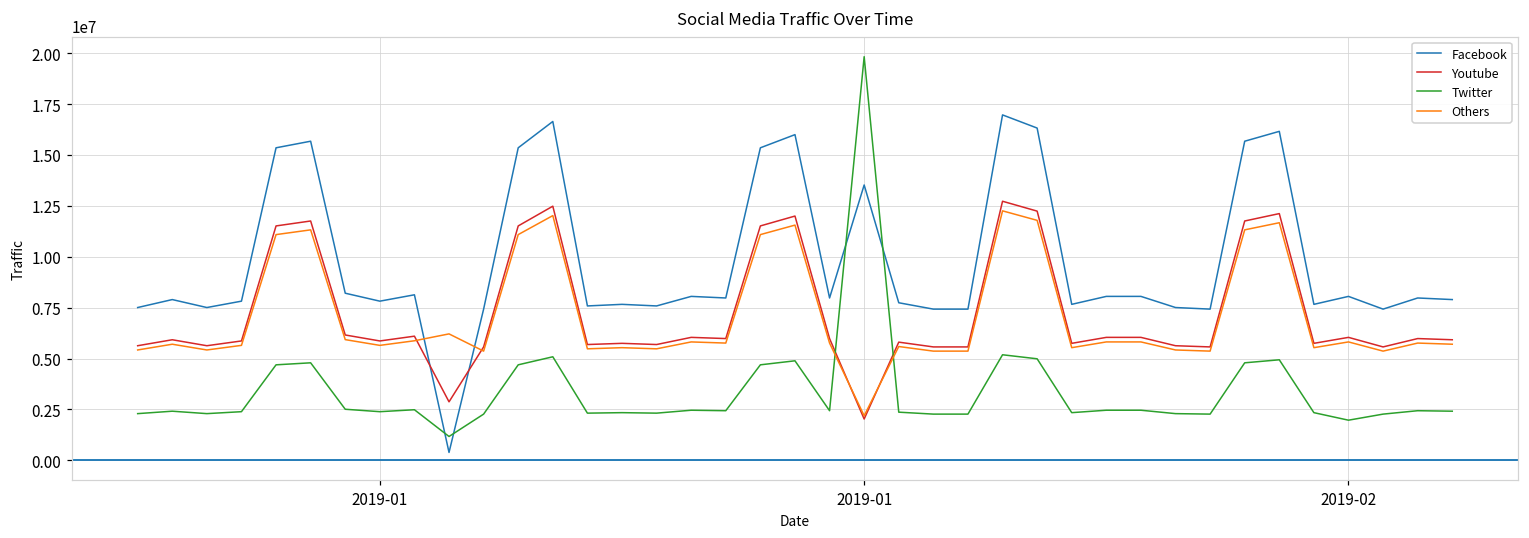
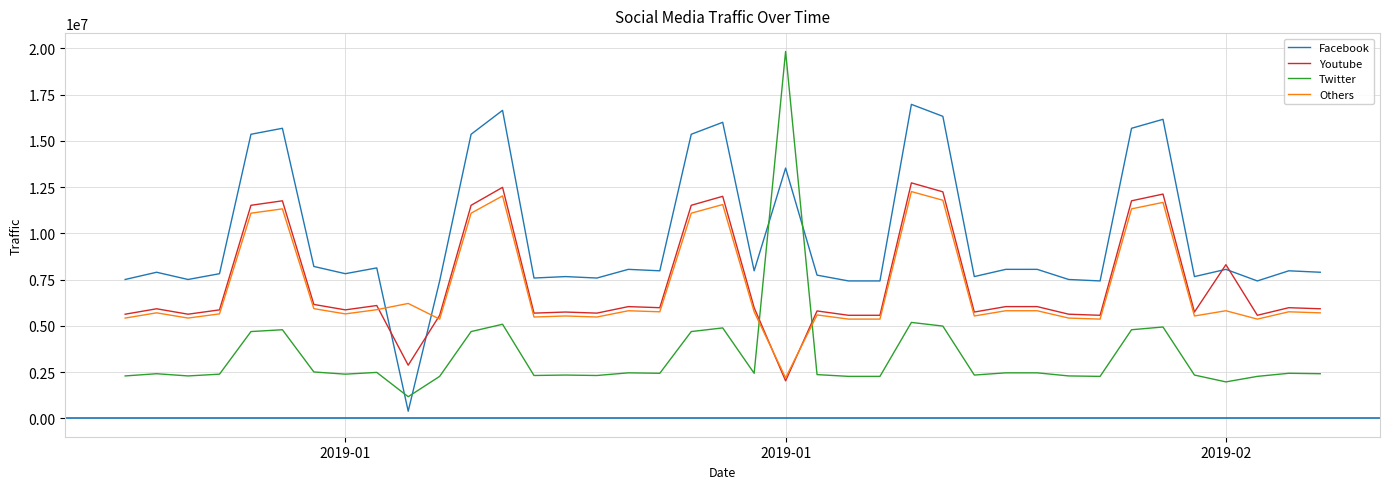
  {
    "Facebook": {
      "2019-02": 8100000
    },
    "Youtube": {
-     "2019-02": 6000000
+     "2019-02": 8300000
    },
    "Twitter": {
      "2019-02": 2000000
    },
    "Others": {
      "2019-02": 5800000
    }
  }
